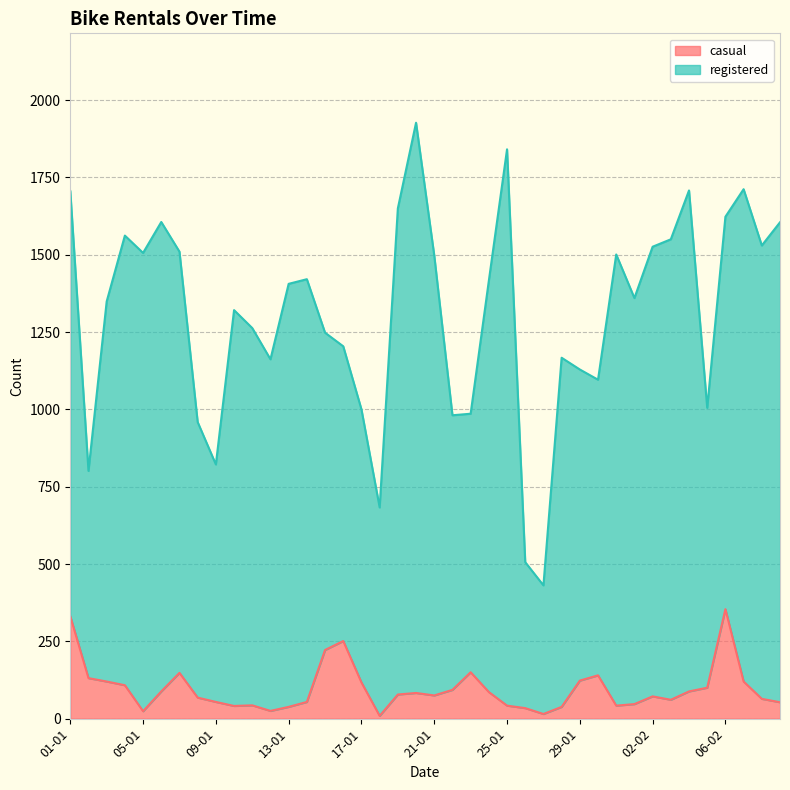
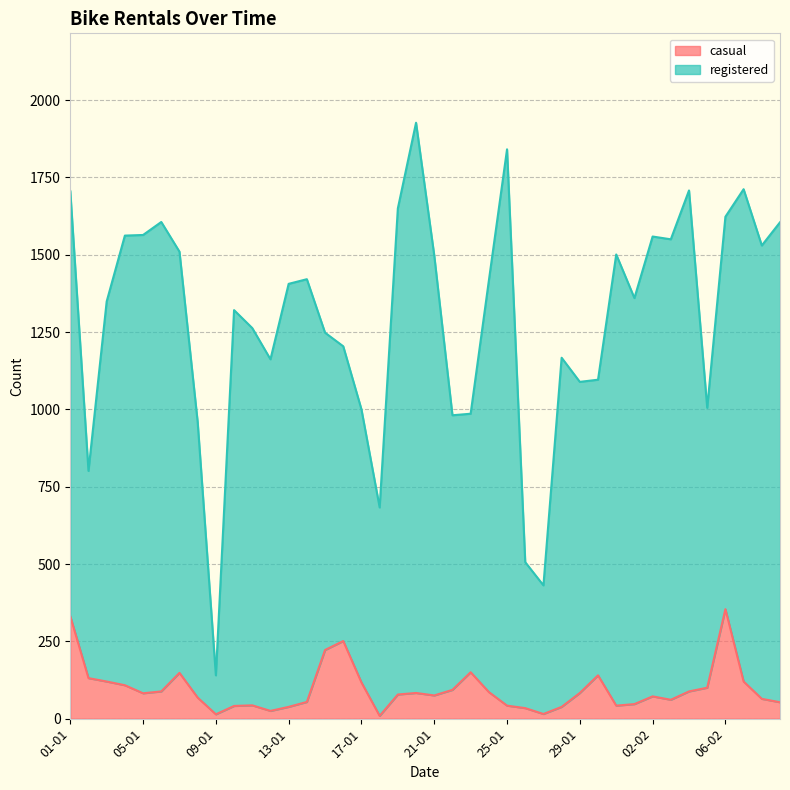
  {
    "casual": {
      "01-01": 330,
-     "05-01": 20,
-     "09-01": 50,
+     "05-01": 80,
+     "09-01": 10,
      "13-01": 40,
      "17-01": 120,
      "21-01": 80,
      "25-01": 40,
-     "29-01": 120,
+     "29-01": 80,
      "02-02": 70,
      "06-02": 350
    },
    "registered": {
      "01-01": 1380,
      "05-01": 1480,
-     "09-01": 770,
+     "09-01": 130,
      "13-01": 1370,
      "17-01": 880,
      "21-01": 1420,
      "25-01": 1800,
      "29-01": 1010,
-     "02-02": 1450,
+     "02-02": 1490,
      "06-02": 1270
    }
  }
